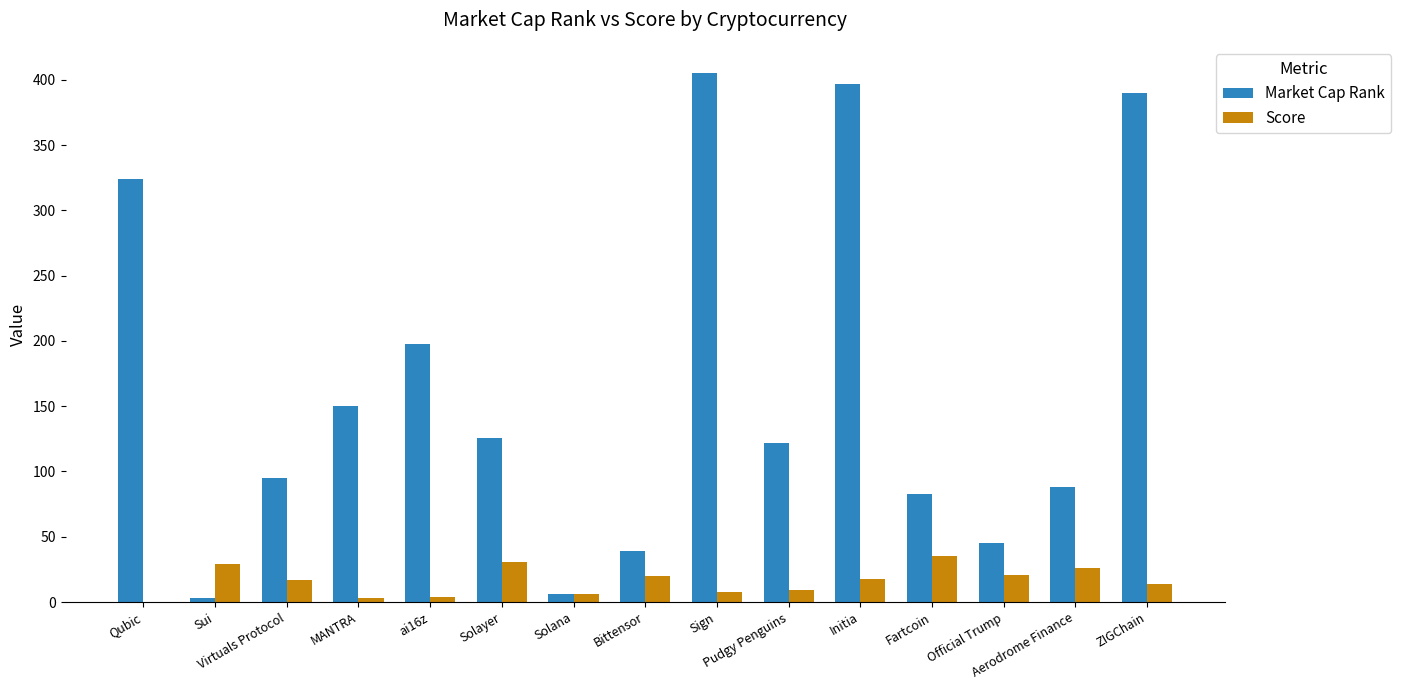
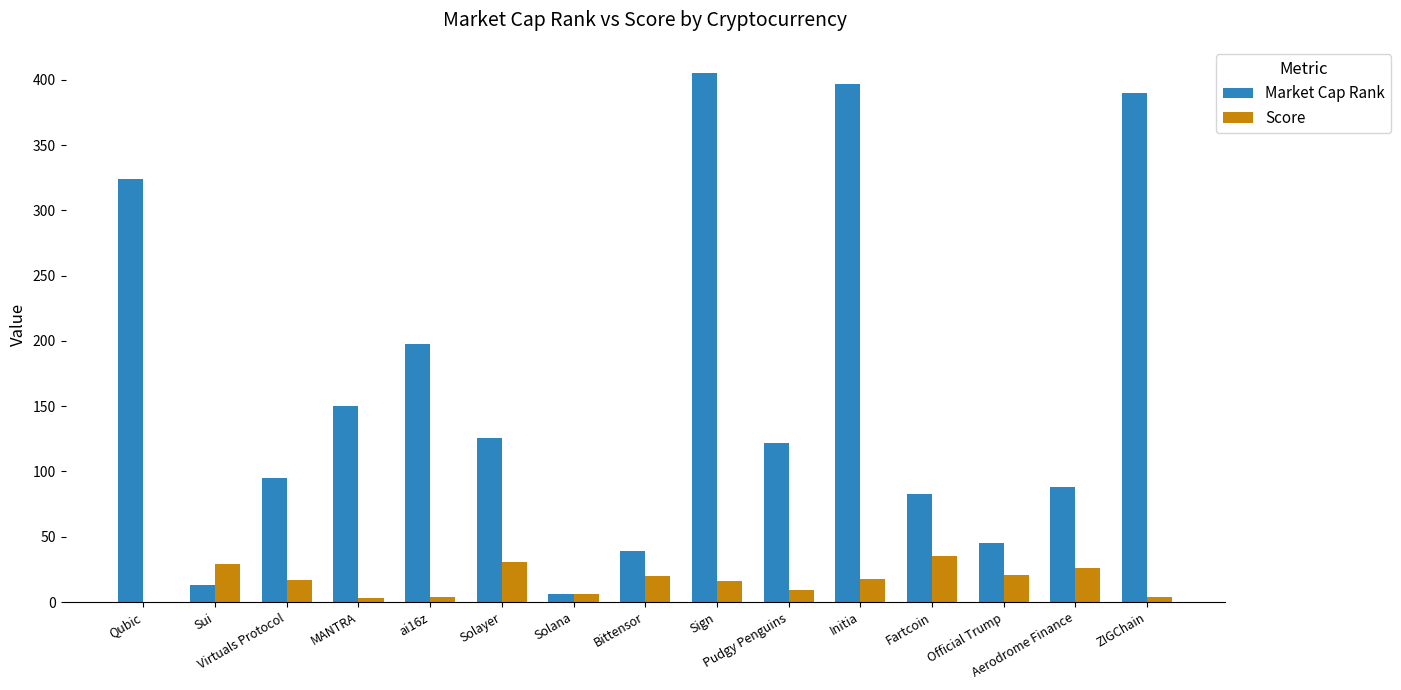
  {
    "Market Cap Rank": {
      "Qubic": 324,
-     "Sui": 3,
+     "Sui": 13,
      "Virtuals Protocol": 95,
      "MANTRA": 150,
      "ai16z": 198,
      "Solayer": 126,
      "Solana": 6,
      "Bittensor": 39,
      "Sign": 405,
      "Pudgy Penguins": 122,
      "Initia": 397,
      "Fartcoin": 83,
      "Official Trump": 45,
      "Aerodrome Finance": 88,
      "ZIGChain": 390
    },
    "Score": {
      "Qubic": 0,
      "Sui": 29,
      "Virtuals Protocol": 17,
      "MANTRA": 3,
      "ai16z": 4,
      "Solayer": 31,
      "Solana": 6,
      "Bittensor": 20,
-     "Sign": 8,
+     "Sign": 16,
      "Pudgy Penguins": 9,
      "Initia": 18,
      "Fartcoin": 35,
      "Official Trump": 21,
      "Aerodrome Finance": 26,
-     "ZIGChain": 14
+     "ZIGChain": 4
    }
  }
